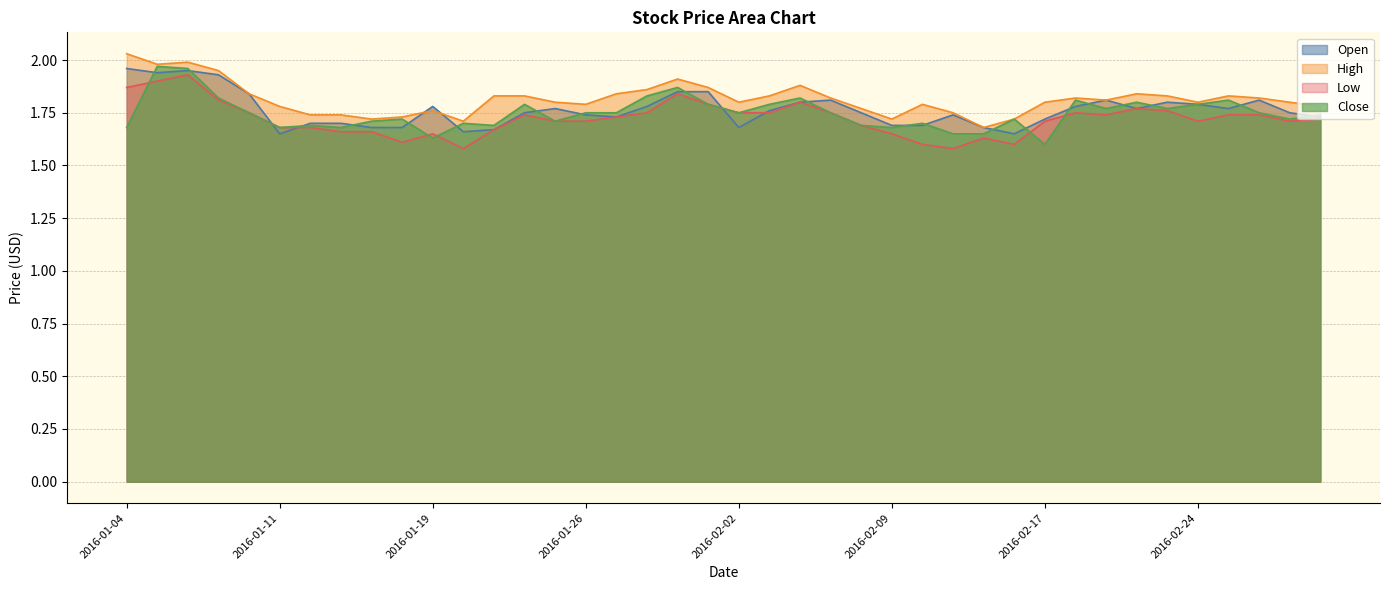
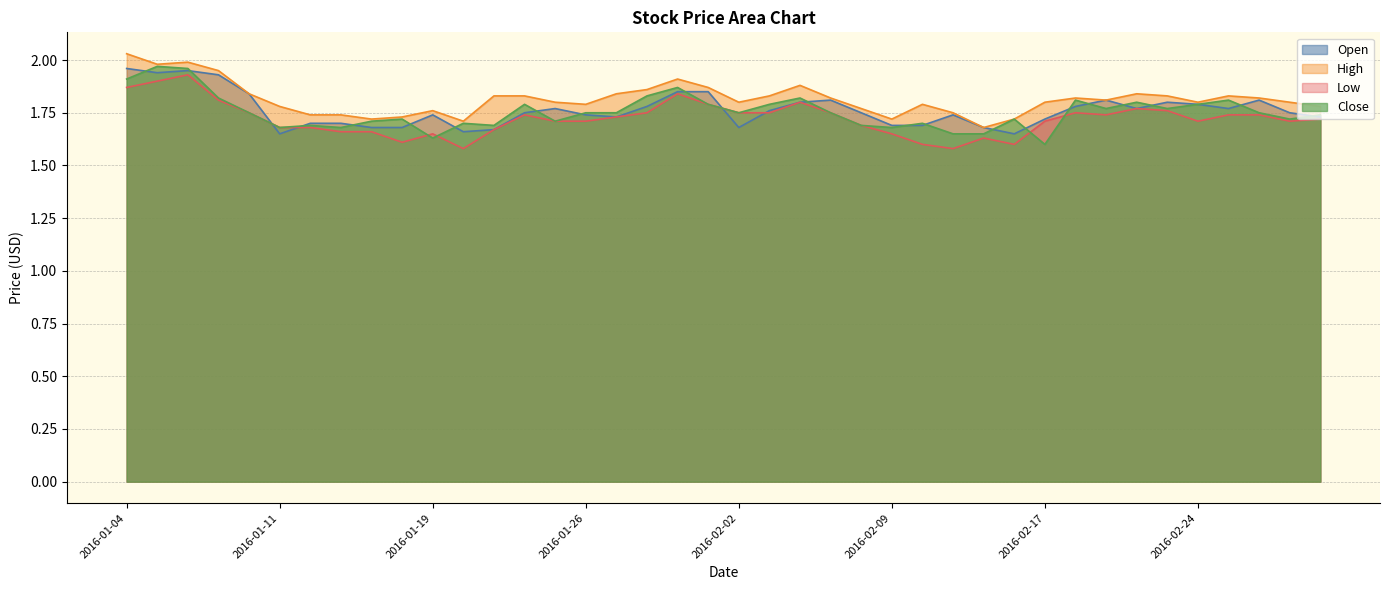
  {
    "Open": {
      "2016-01-04": 1.96,
      "2016-01-11": 1.65,
-     "2016-01-19": 1.78,
+     "2016-01-19": 1.74,
      "2016-02-02": 1.68
    },
    "Close": {
-     "2016-01-04": 1.68,
+     "2016-01-04": 1.91,
      "2016-01-19": 1.63,
      "2016-02-17": 1.60
    }
  }
